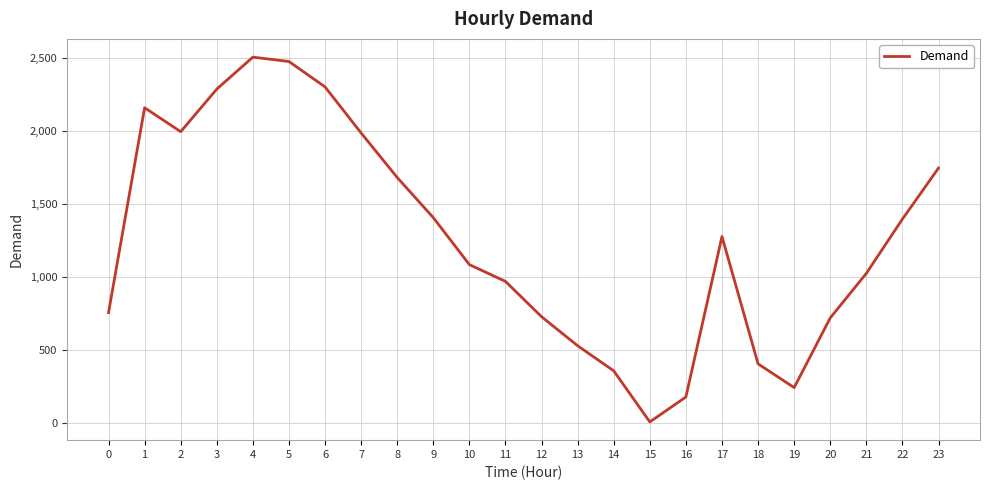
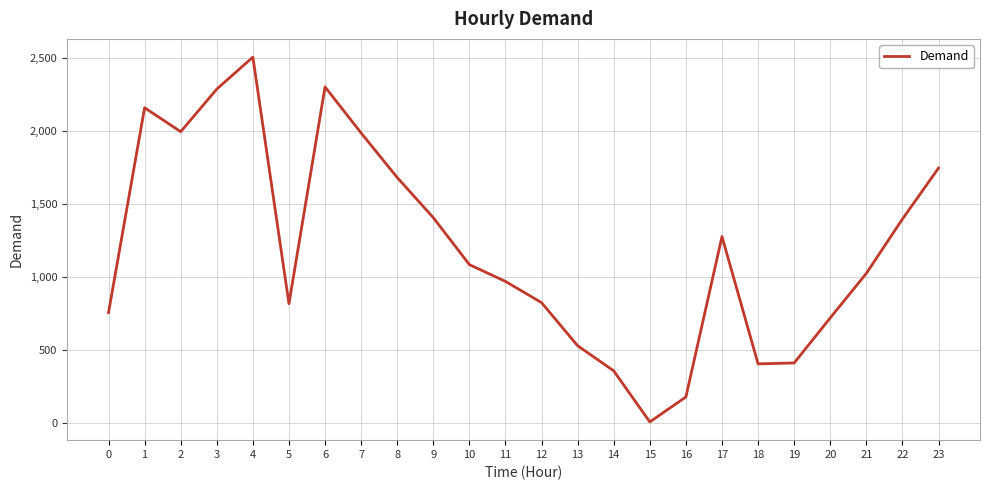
  {
    "0": "750",
    "1": "2,160",
    "2": "1,990",
    "3": "2,290",
    "4": "2,510",
-   "5": "2,480",
+   "5": "820",
    "6": "2,300",
    "7": "1,990",
    "8": "1,680",
    "9": "1,410",
    "10": "1,080",
    "11": "970",
-   "12": "730",
+   "12": "820",
    "13": "530",
    "14": "360",
    "15": "10",
    "16": "180",
    "17": "1,280",
    "18": "400",
-   "19": "240",
+   "19": "410",
    "20": "720",
    "21": "1,020",
    "22": "1,400",
    "23": "1,740"
  }
